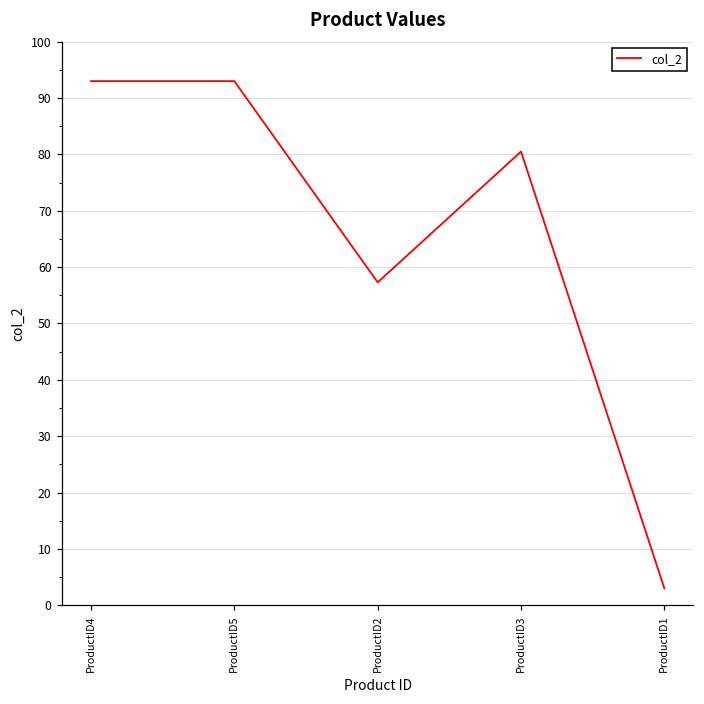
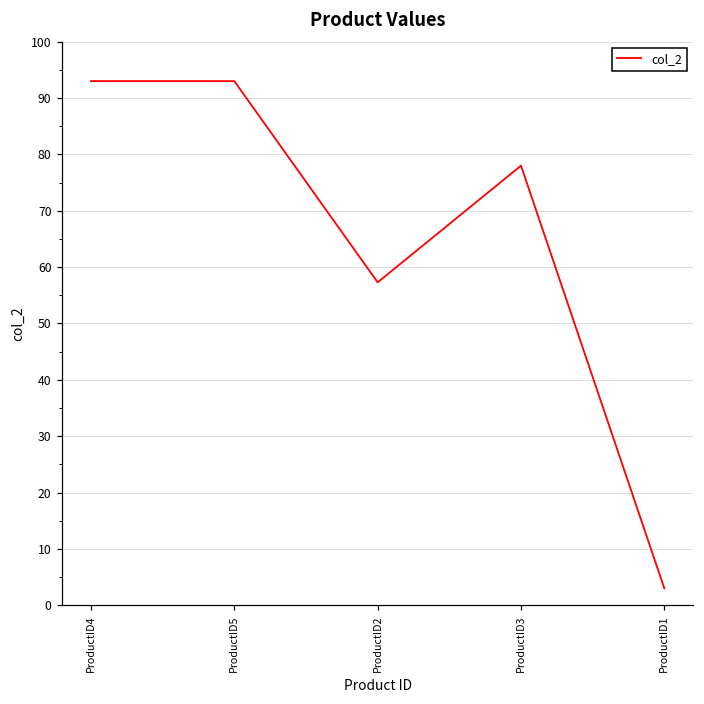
  {
    "ProductID4": 93,
    "ProductID5": 93,
    "ProductID2": 57,
-   "ProductID3": 81,
+   "ProductID3": 78,
    "ProductID1": 3
  }
